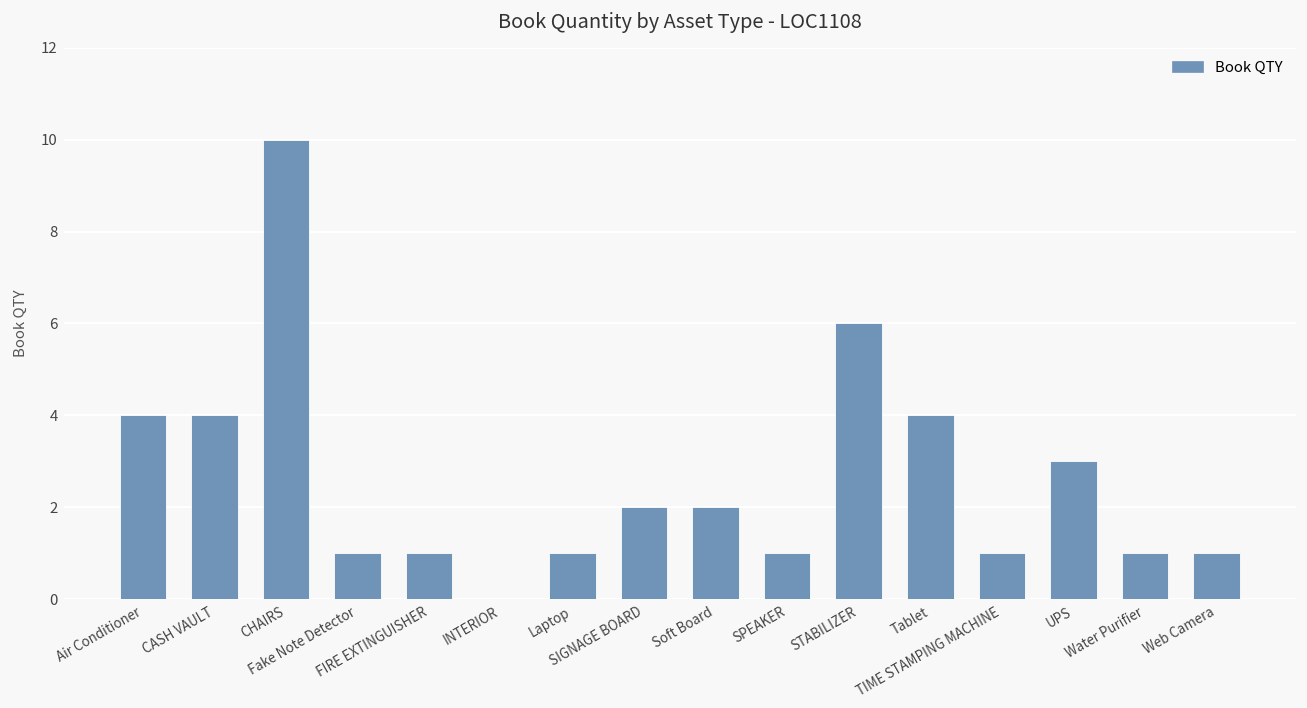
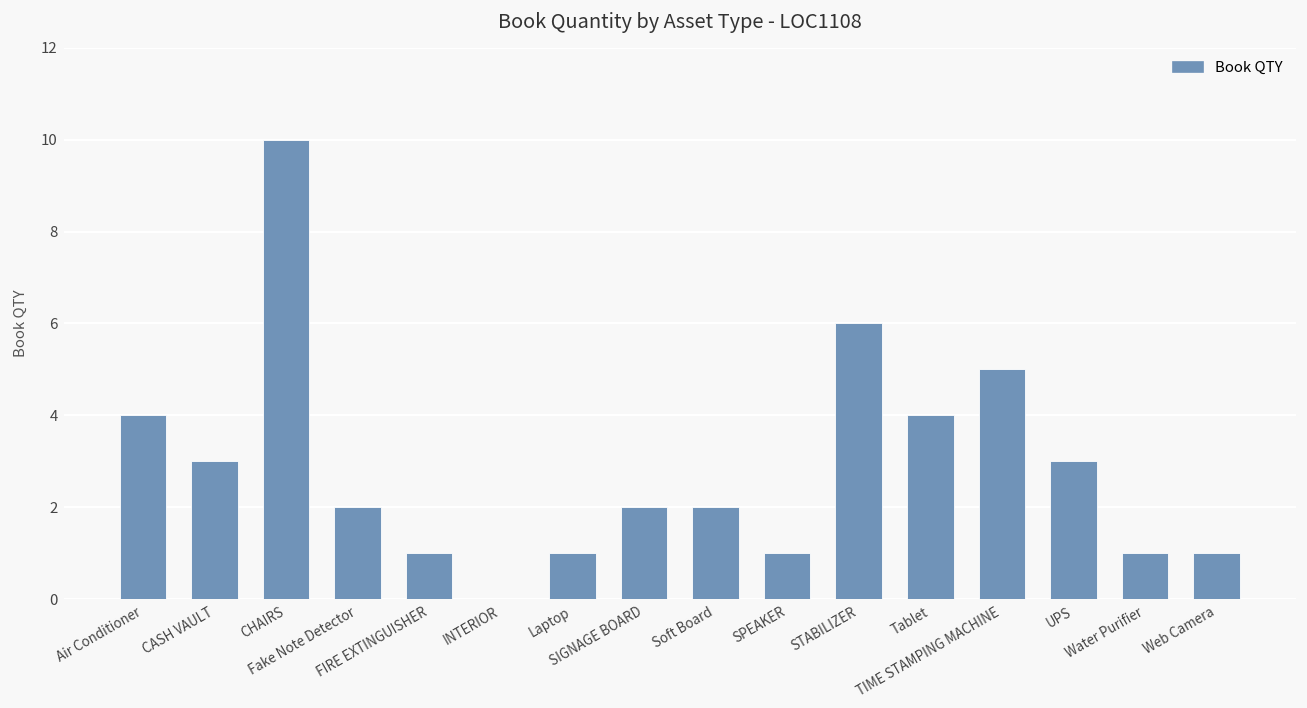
  {
    "Air Conditioner": 4,
-   "CASH VAULT": 4,
+   "CASH VAULT": 3,
    "CHAIRS": 10,
-   "Fake Note Detector": 1,
+   "Fake Note Detector": 2,
    "FIRE EXTINGUISHER": 1,
    "INTERIOR": 0,
    "Laptop": 1,
    "SIGNAGE BOARD": 2,
    "Soft Board": 2,
    "SPEAKER": 1,
    "STABILIZER": 6,
    "Tablet": 4,
-   "TIME STAMPING MACHINE": 1,
+   "TIME STAMPING MACHINE": 5,
    "UPS": 3,
    "Water Purifier": 1,
    "Web Camera": 1
  }
